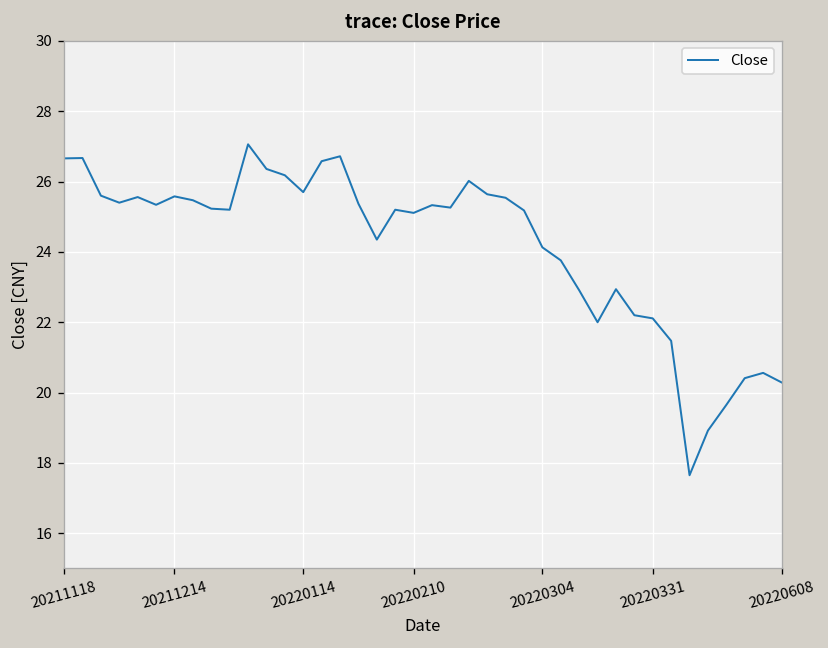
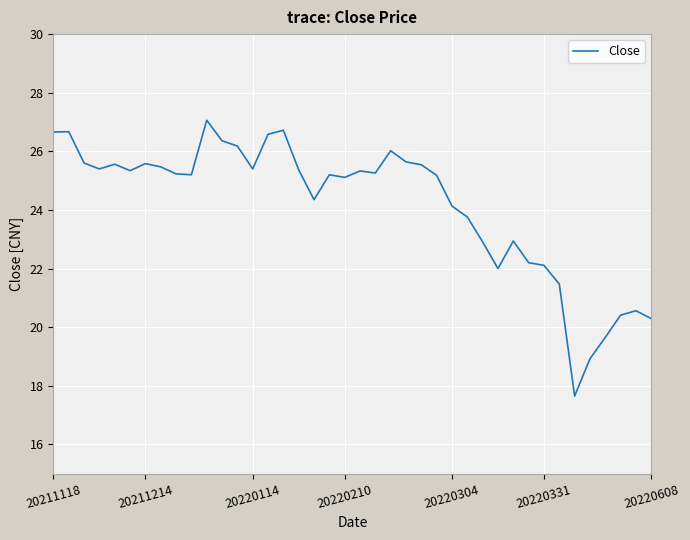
  {
    "20211118": 26.7,
-   "20220114": 25.7,
+   "20220114": 25.4,
    "20220304": 24.1,
    "20220608": 20.3
  }
